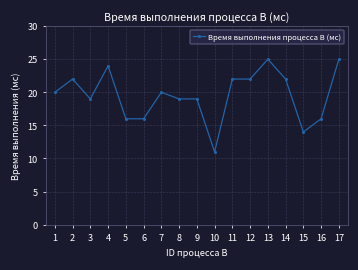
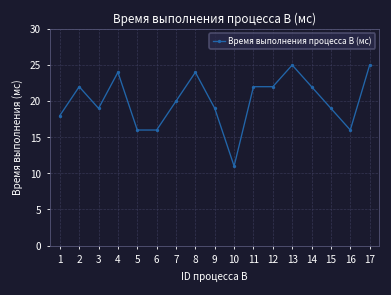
  {
-   "1": 20,
+   "1": 18,
    "2": 22,
    "3": 19,
    "4": 24,
    "5": 16,
    "6": 16,
    "7": 20,
-   "8": 19,
+   "8": 24,
    "9": 19,
    "10": 11,
    "11": 22,
    "12": 22,
    "13": 25,
    "14": 22,
-   "15": 14,
+   "15": 19,
    "16": 16,
    "17": 25
  }
